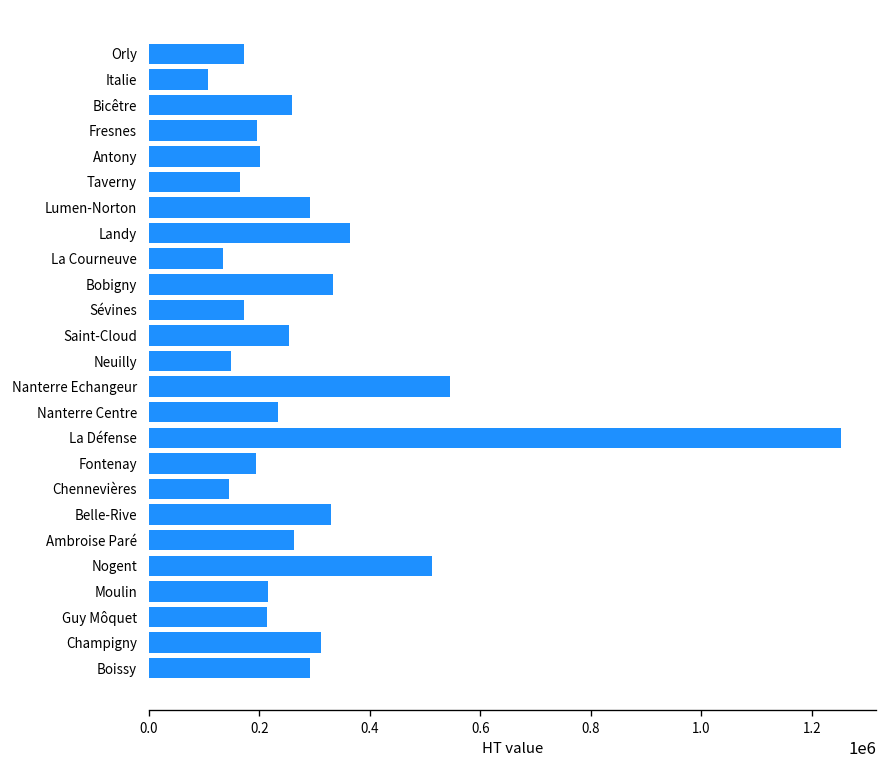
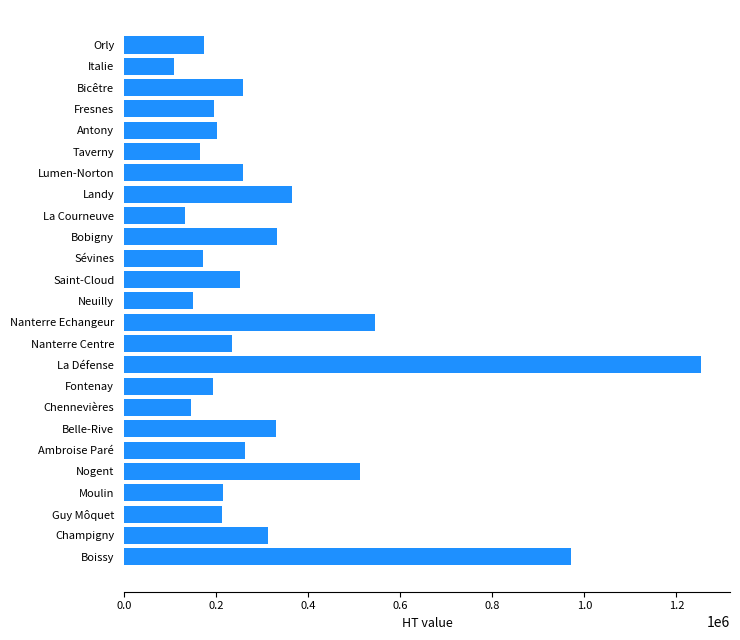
  {
    "Orly": 170000,
    "Italie": 110000,
    "Bicêtre": 260000,
    "Fresnes": 200000,
    "Antony": 200000,
    "Taverny": 170000,
-   "Lumen-Norton": 290000,
+   "Lumen-Norton": 260000,
    "Landy": 360000,
    "La Courneuve": 130000,
    "Bobigny": 330000,
    "Sévines": 170000,
    "Saint-Cloud": 250000,
    "Neuilly": 150000,
    "Nanterre Echangeur": 550000,
    "Nanterre Centre": 230000,
    "La Défense": 1250000,
    "Fontenay": 190000,
    "Chennevières": 150000,
    "Belle-Rive": 330000,
    "Ambroise Paré": 260000,
    "Nogent": 510000,
    "Moulin": 220000,
    "Guy Môquet": 210000,
    "Champigny": 310000,
-   "Boissy": 290000
+   "Boissy": 970000
  }
